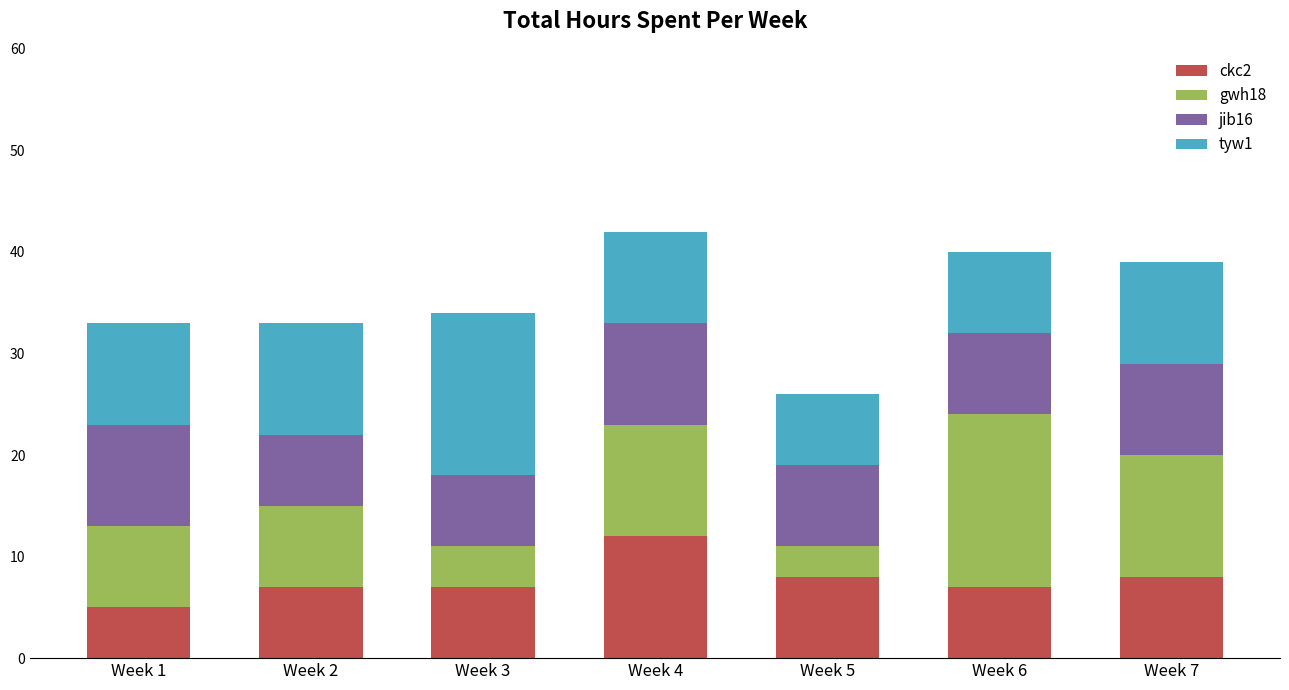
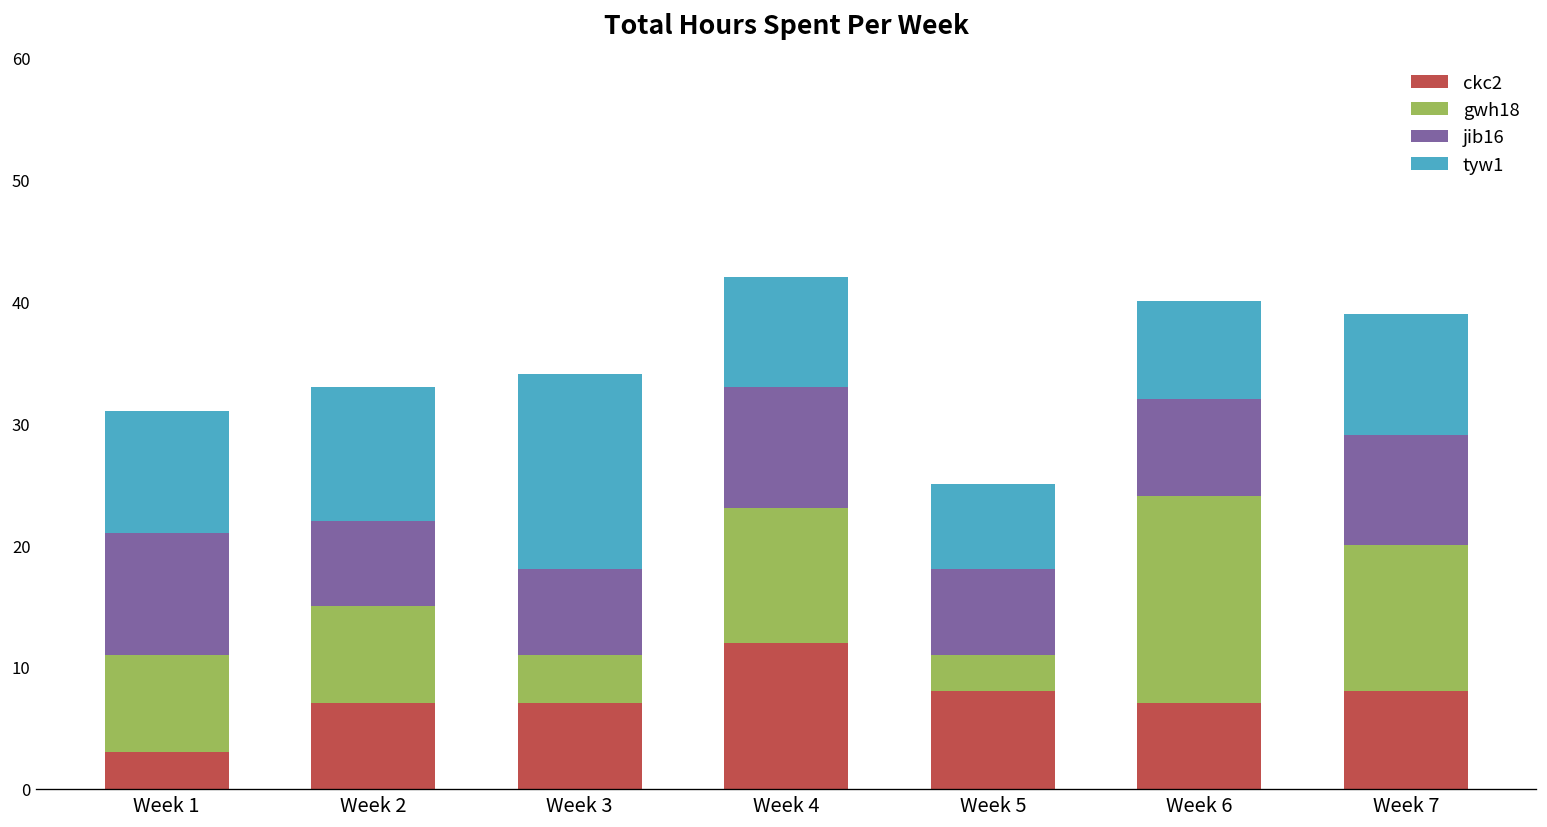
  {
    "ckc2": {
-     "Week 1": 5,
+     "Week 1": 3,
      "Week 2": 7,
      "Week 3": 7,
      "Week 4": 12,
      "Week 5": 8,
      "Week 6": 7,
      "Week 7": 8
    },
    "gwh18": {
      "Week 1": 8,
      "Week 2": 8,
      "Week 3": 4,
      "Week 4": 11,
      "Week 5": 3,
      "Week 6": 17,
      "Week 7": 12
    },
    "jib16": {
      "Week 1": 10,
      "Week 2": 7,
      "Week 3": 7,
      "Week 4": 10,
-     "Week 5": 8,
+     "Week 5": 7,
      "Week 6": 8,
      "Week 7": 9
    },
    "tyw1": {
      "Week 1": 10,
      "Week 2": 11,
      "Week 3": 16,
      "Week 4": 9,
      "Week 5": 7,
      "Week 6": 8,
      "Week 7": 10
    }
  }
